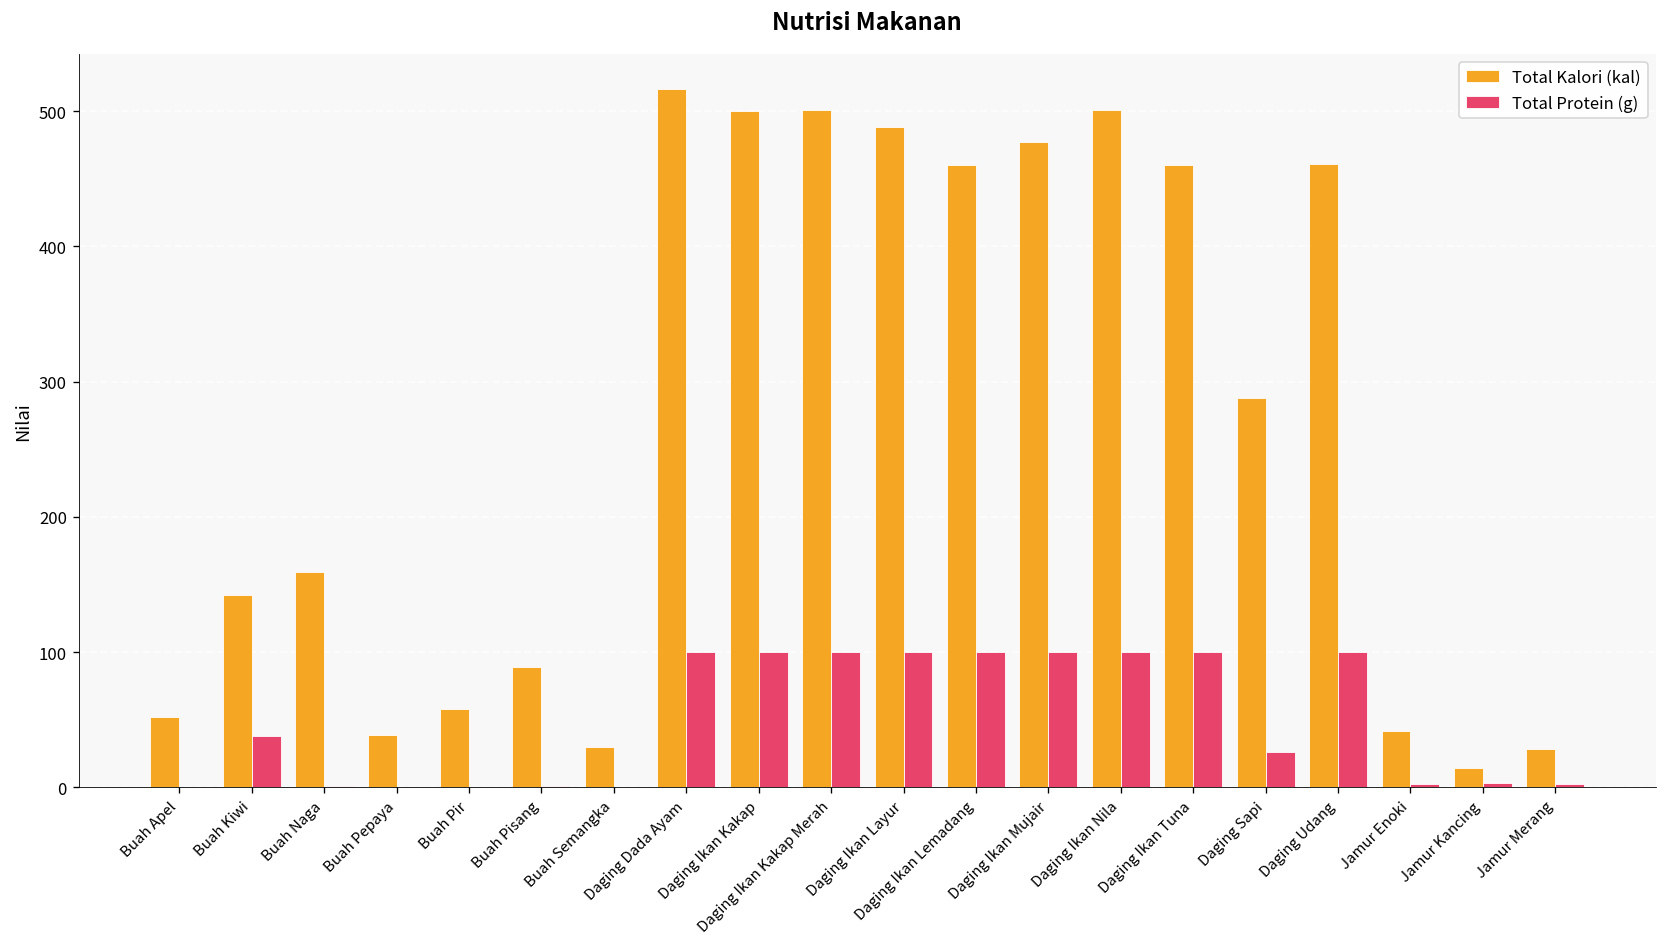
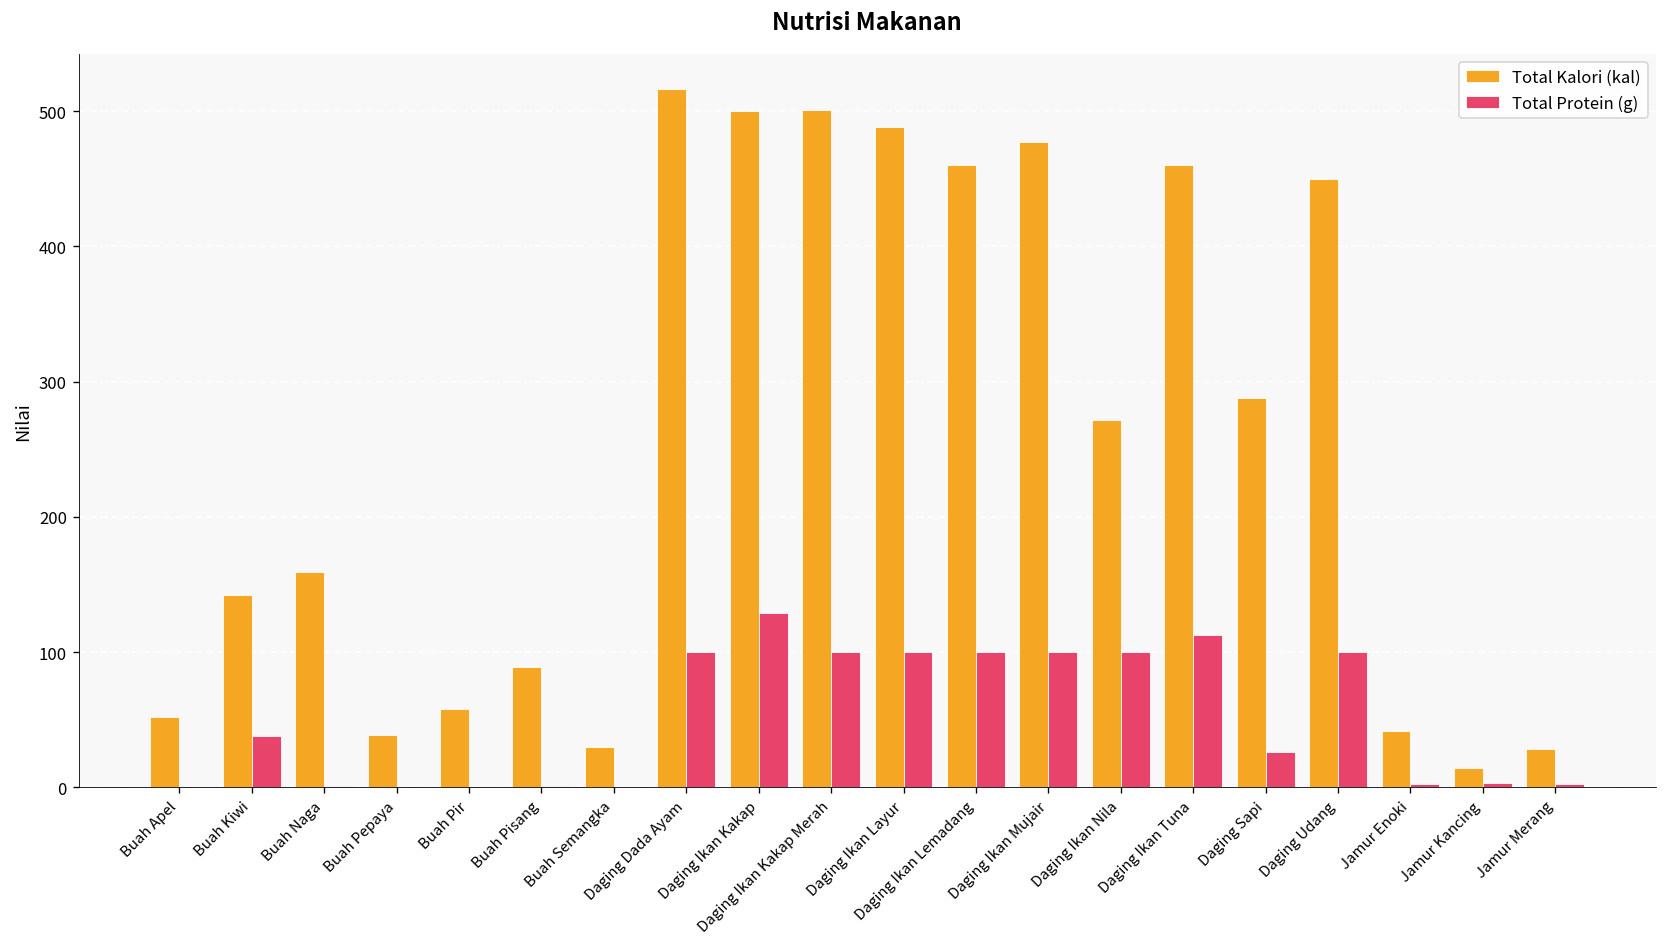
  {
    "Total Kalori (kal)": {
      "Buah Apel": 52,
      "Buah Kiwi": 142,
      "Buah Naga": 159,
      "Buah Pepaya": 39,
      "Buah Pir": 58,
      "Buah Pisang": 89,
      "Buah Semangka": 30,
      "Daging Dada Ayam": 516,
      "Daging Ikan Kakap": 500,
      "Daging Ikan Kakap Merah": 501,
      "Daging Ikan Layur": 488,
      "Daging Ikan Lemadang": 460,
      "Daging Ikan Mujair": 477,
-     "Daging Ikan Nila": 501,
+     "Daging Ikan Nila": 272,
      "Daging Ikan Tuna": 460,
      "Daging Sapi": 288,
-     "Daging Udang": 461,
+     "Daging Udang": 450,
      "Jamur Enoki": 42,
      "Jamur Kancing": 14,
      "Jamur Merang": 28
    },
    "Total Protein (g)": {
      "Buah Kiwi": 38,
      "Daging Dada Ayam": 100,
-     "Daging Ikan Kakap": 100,
+     "Daging Ikan Kakap": 129,
      "Daging Ikan Kakap Merah": 100,
      "Daging Ikan Layur": 100,
      "Daging Ikan Lemadang": 100,
      "Daging Ikan Mujair": 100,
      "Daging Ikan Nila": 100,
-     "Daging Ikan Tuna": 100,
+     "Daging Ikan Tuna": 113,
      "Daging Sapi": 26,
      "Daging Udang": 100,
      "Jamur Enoki": 3,
      "Jamur Kancing": 3,
      "Jamur Merang": 3
    }
  }
